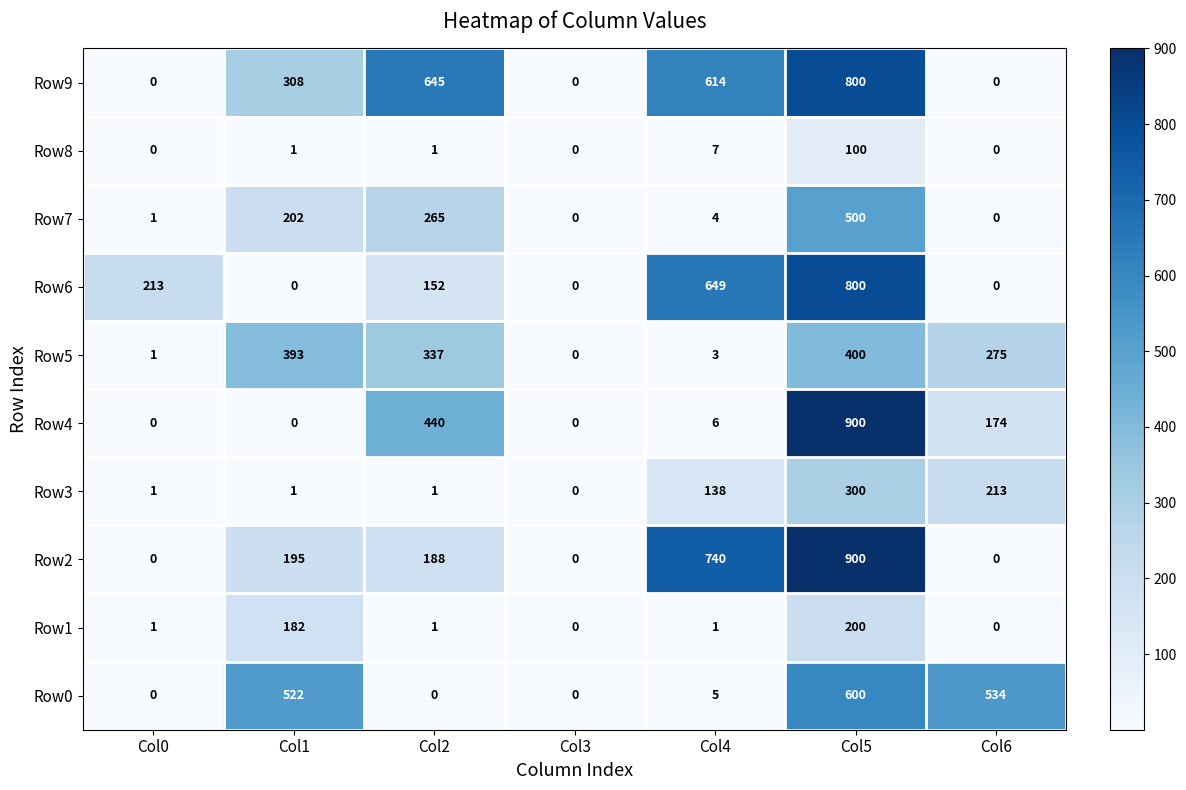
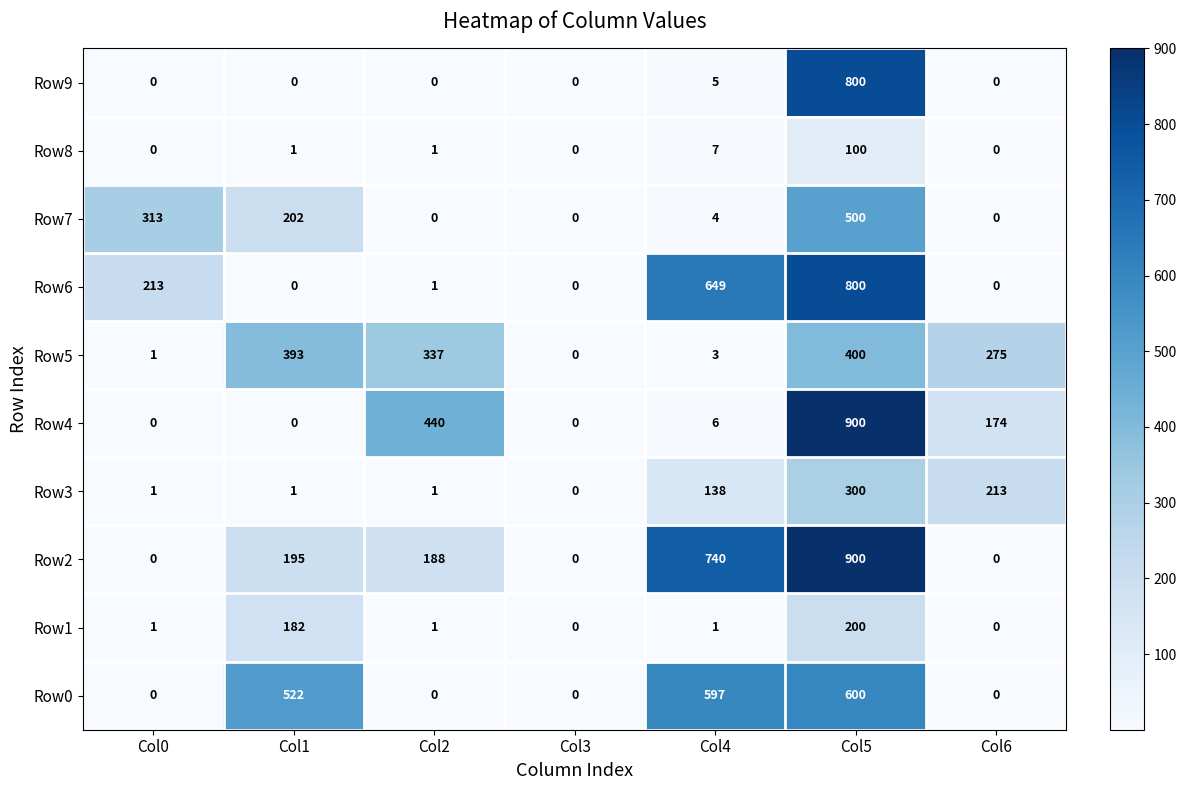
  {
    "Row9": {
      "Col0": 0,
-     "Col1": 308,
-     "Col2": 645,
+     "Col1": 0,
+     "Col2": 0,
      "Col3": 0,
-     "Col4": 614,
+     "Col4": 5,
      "Col5": 800,
      "Col6": 0
    },
    "Row8": {
      "Col0": 0,
      "Col1": 1,
      "Col2": 1,
      "Col3": 0,
      "Col4": 7,
      "Col5": 100,
      "Col6": 0
    },
    "Row7": {
-     "Col0": 1,
+     "Col0": 313,
      "Col1": 202,
-     "Col2": 265,
+     "Col2": 0,
      "Col3": 0,
      "Col4": 4,
      "Col5": 500,
      "Col6": 0
    },
    "Row6": {
      "Col0": 213,
      "Col1": 0,
-     "Col2": 152,
+     "Col2": 1,
      "Col3": 0,
      "Col4": 649,
      "Col5": 800,
      "Col6": 0
    },
    "Row5": {
      "Col0": 1,
      "Col1": 393,
      "Col2": 337,
      "Col3": 0,
      "Col4": 3,
      "Col5": 400,
      "Col6": 275
    },
    "Row4": {
      "Col0": 0,
      "Col1": 0,
      "Col2": 440,
      "Col3": 0,
      "Col4": 6,
      "Col5": 900,
      "Col6": 174
    },
    "Row3": {
      "Col0": 1,
      "Col1": 1,
      "Col2": 1,
      "Col3": 0,
      "Col4": 138,
      "Col5": 300,
      "Col6": 213
    },
    "Row2": {
      "Col0": 0,
      "Col1": 195,
      "Col2": 188,
      "Col3": 0,
      "Col4": 740,
      "Col5": 900,
      "Col6": 0
    },
    "Row1": {
      "Col0": 1,
      "Col1": 182,
      "Col2": 1,
      "Col3": 0,
      "Col4": 1,
      "Col5": 200,
      "Col6": 0
    },
    "Row0": {
      "Col0": 0,
      "Col1": 522,
      "Col2": 0,
      "Col3": 0,
-     "Col4": 5,
+     "Col4": 597,
      "Col5": 600,
-     "Col6": 534
+     "Col6": 0
    }
  }
